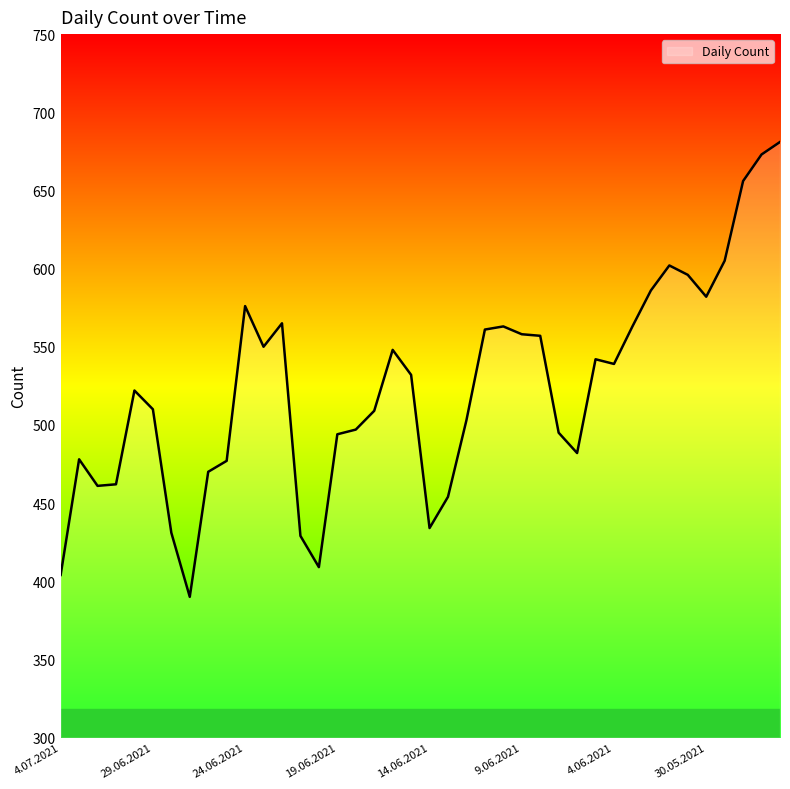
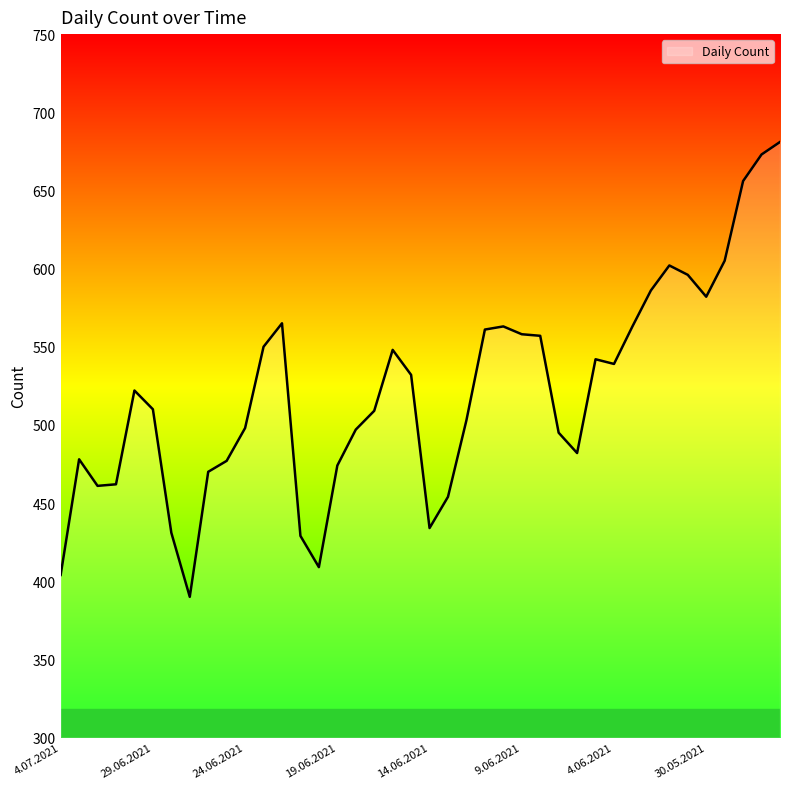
  {
    "4.07.2021": 404,
    "29.06.2021": 510,
-   "24.06.2021": 576,
-   "19.06.2021": 494,
+   "24.06.2021": 498,
+   "19.06.2021": 474,
    "14.06.2021": 434,
    "9.06.2021": 558,
    "4.06.2021": 539,
    "30.05.2021": 582
  }
